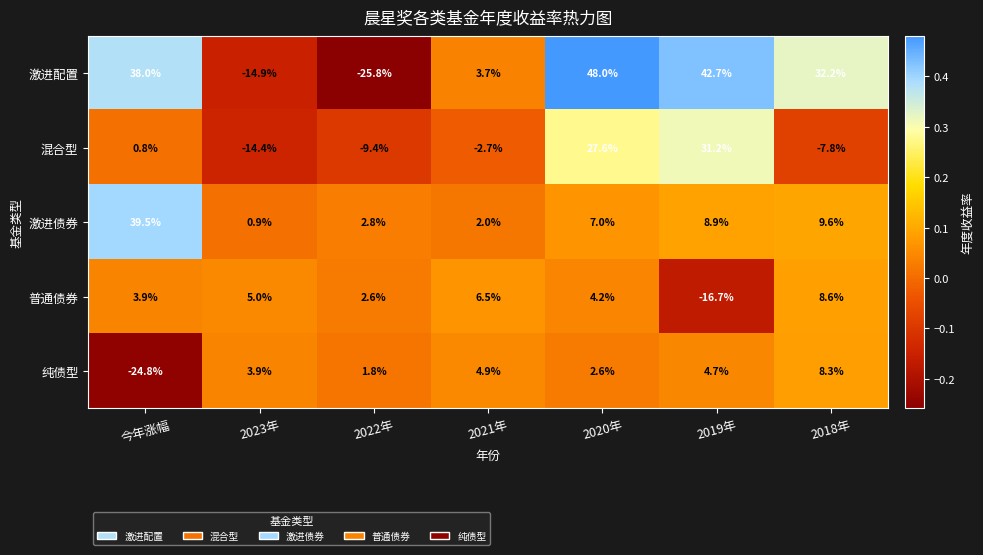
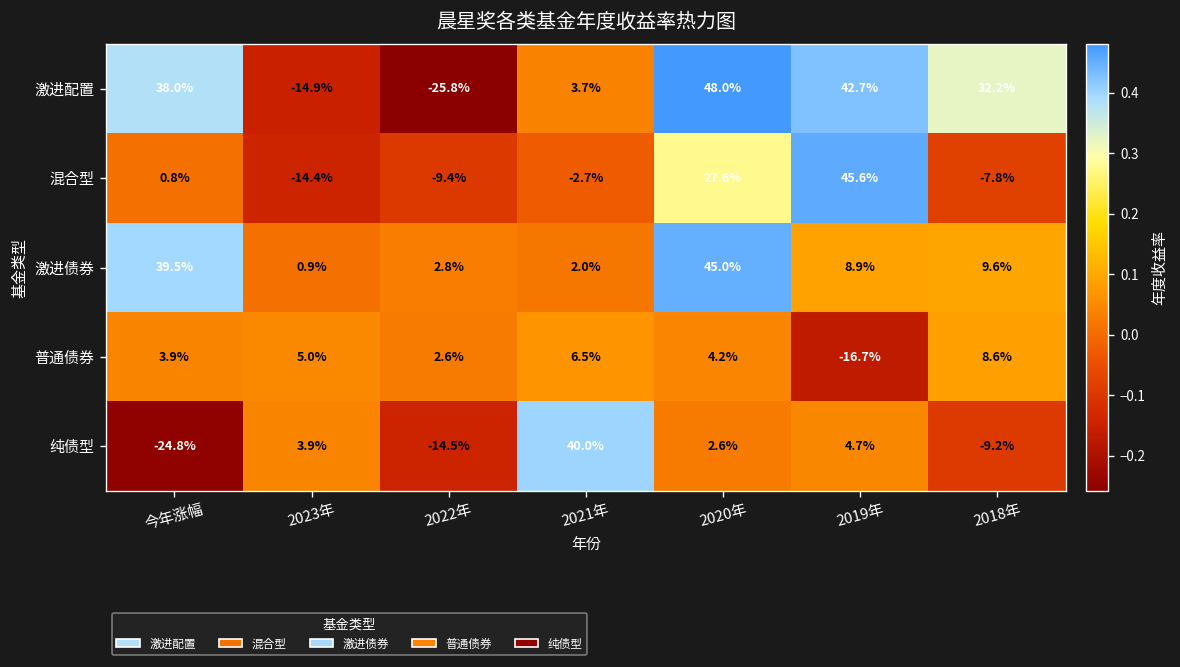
  {
    "激进配置": {
      "今年涨幅": "38.0%",
      "2023年": "-14.9%",
      "2022年": "-25.8%",
      "2021年": "3.7%",
      "2020年": "48.0%",
      "2019年": "42.7%",
      "2018年": "32.2%"
    },
    "混合型": {
      "今年涨幅": "0.8%",
      "2023年": "-14.4%",
      "2022年": "-9.4%",
      "2021年": "-2.7%",
      "2020年": "27.6%",
-     "2019年": "31.2%",
+     "2019年": "45.6%",
      "2018年": "-7.8%"
    },
    "激进债券": {
      "今年涨幅": "39.5%",
      "2023年": "0.9%",
      "2022年": "2.8%",
      "2021年": "2.0%",
-     "2020年": "7.0%",
+     "2020年": "45.0%",
      "2019年": "8.9%",
      "2018年": "9.6%"
    },
    "普通债券": {
      "今年涨幅": "3.9%",
      "2023年": "5.0%",
      "2022年": "2.6%",
      "2021年": "6.5%",
      "2020年": "4.2%",
      "2019年": "-16.7%",
      "2018年": "8.6%"
    },
    "纯债型": {
      "今年涨幅": "-24.8%",
      "2023年": "3.9%",
-     "2022年": "1.8%",
-     "2021年": "4.9%",
+     "2022年": "-14.5%",
+     "2021年": "40.0%",
      "2020年": "2.6%",
      "2019年": "4.7%",
-     "2018年": "8.3%"
+     "2018年": "-9.2%"
    }
  }
